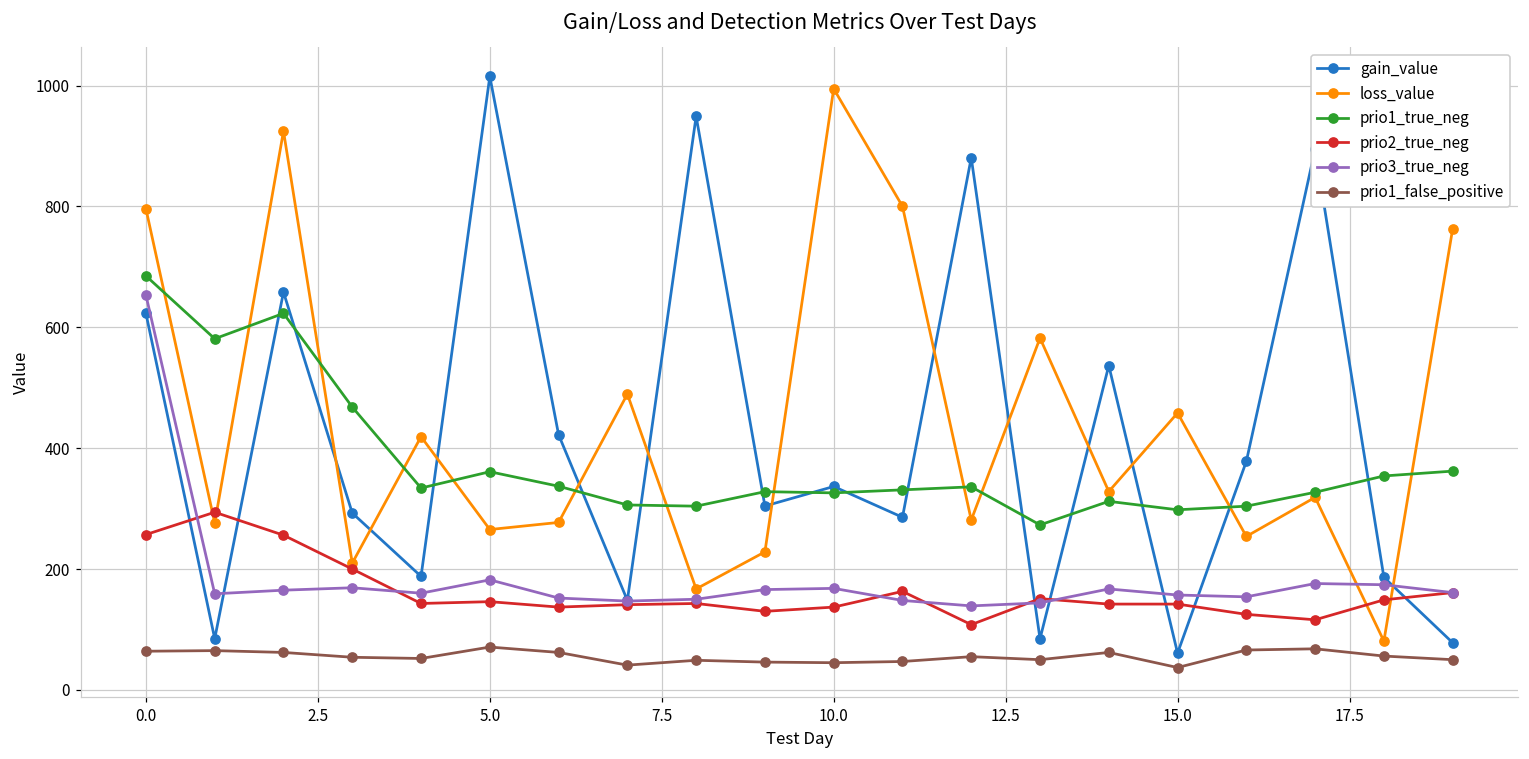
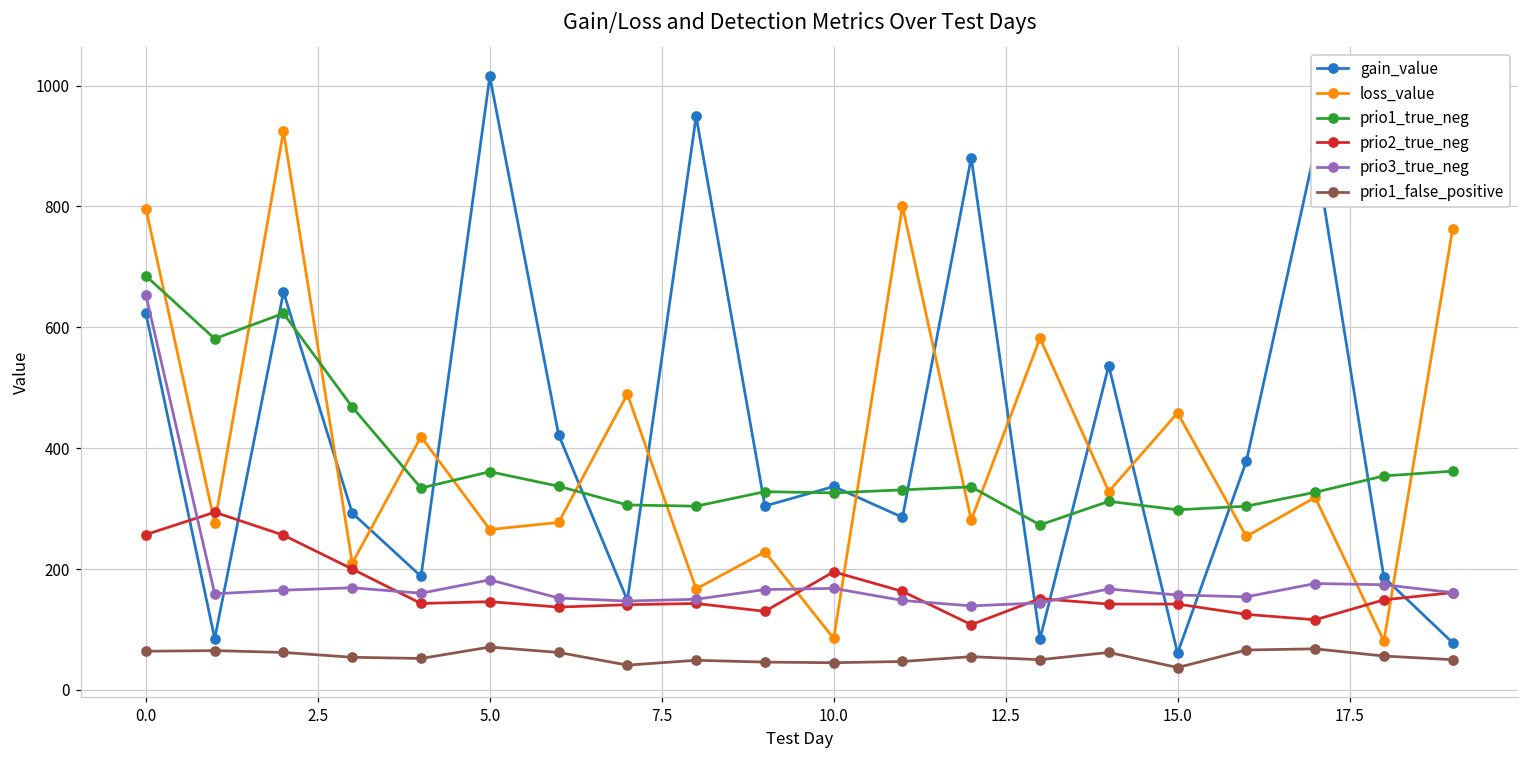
  {
    "gain_value": {
      "0.0": 620,
      "5.0": 1010,
      "10.0": 340,
      "15.0": 60
    },
    "loss_value": {
      "0.0": 800,
      "5.0": 270,
-     "10.0": 990,
+     "10.0": 90,
      "15.0": 460
    },
    "prio1_true_neg": {
      "0.0": 690,
      "5.0": 360,
      "10.0": 330,
      "15.0": 300
    },
    "prio2_true_neg": {
      "0.0": 260,
      "5.0": 150,
-     "10.0": 140,
+     "10.0": 200,
      "15.0": 140
    },
    "prio3_true_neg": {
      "0.0": 650,
      "5.0": 180,
      "10.0": 170,
      "15.0": 160
    },
    "prio1_false_positive": {
      "0.0": 60,
      "5.0": 70,
      "10.0": 50,
      "15.0": 40
    }
  }
